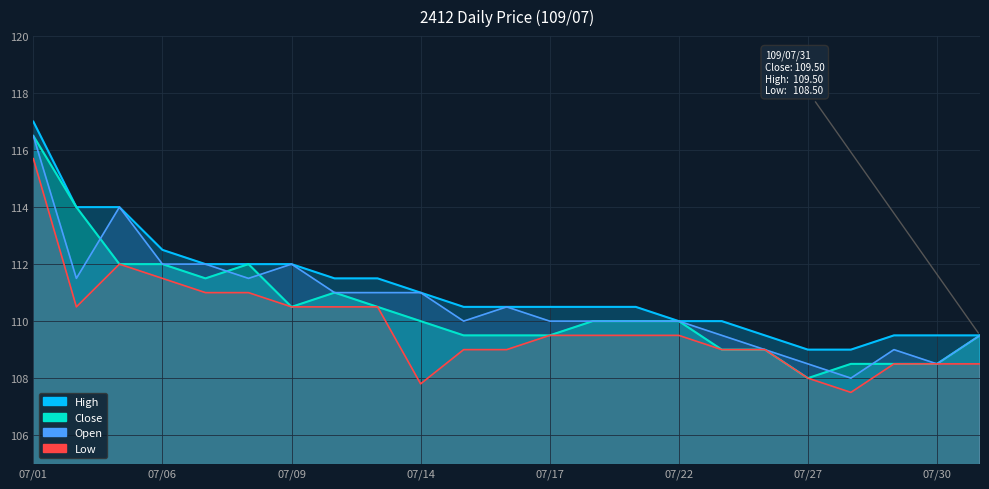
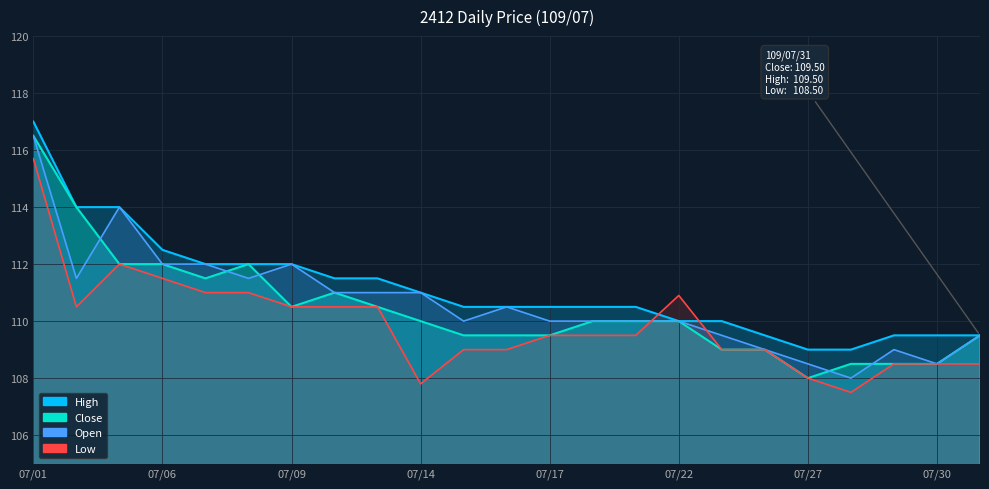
  {
    "Low": {
      "07/01": 115.7,
      "07/06": 111.5,
      "07/14": 107.8,
-     "07/22": 109.5
+     "07/22": 110.9
    }
  }
